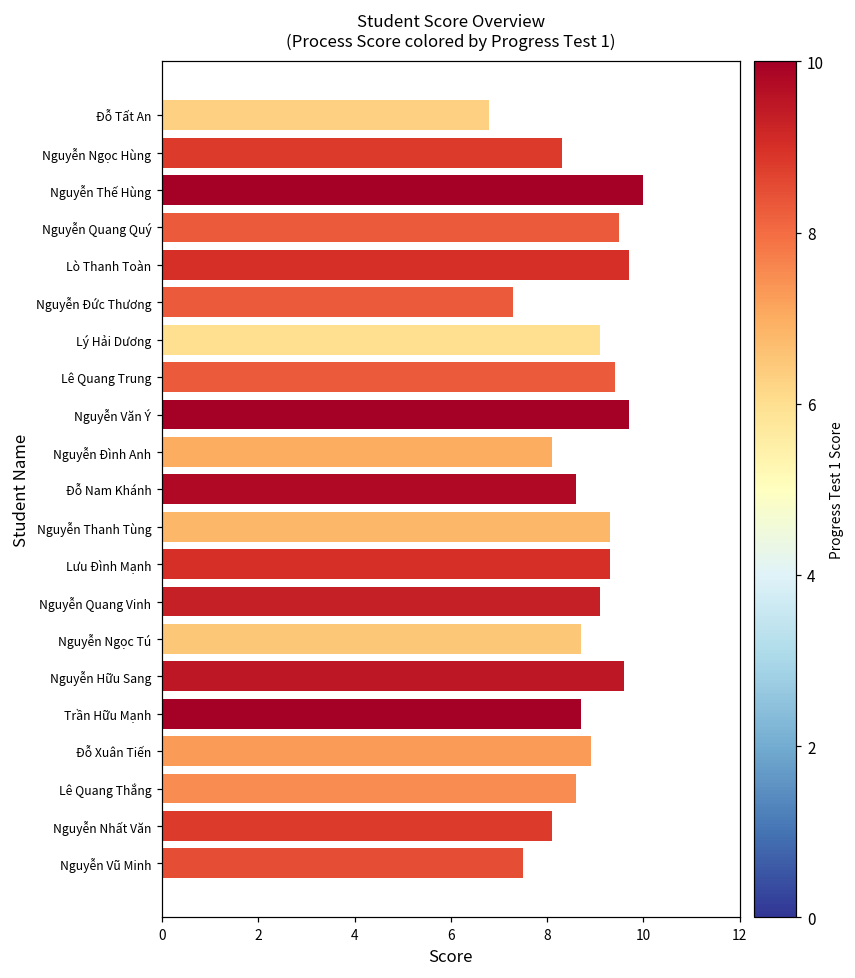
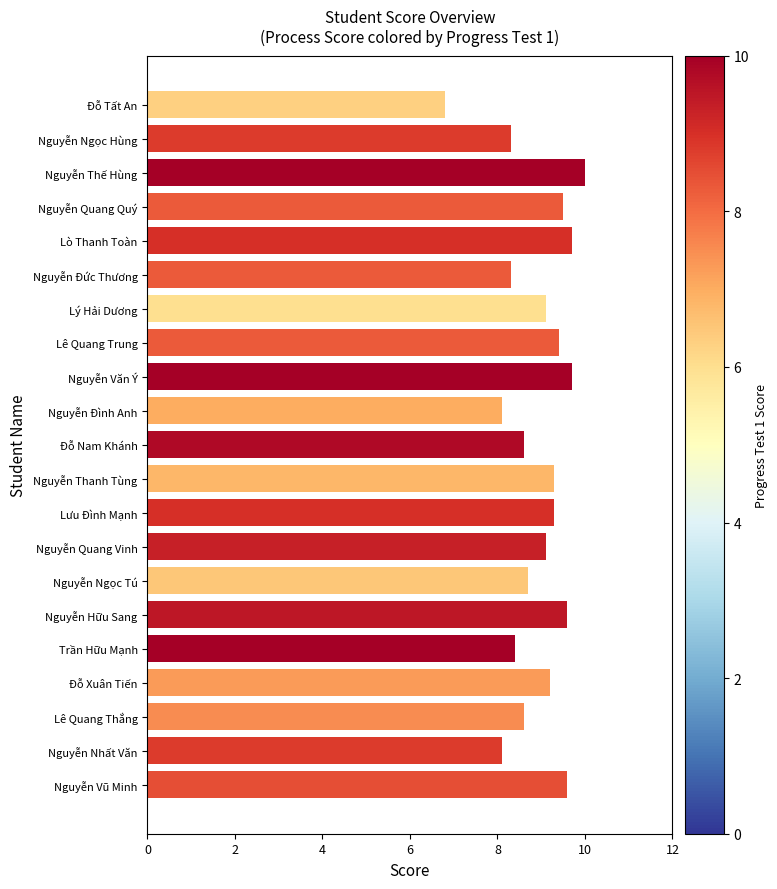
  {
    "Đỗ Tất An": 6.8,
    "Nguyễn Ngọc Hùng": 8.3,
    "Nguyễn Thế Hùng": 10.0,
    "Nguyễn Quang Quý": 9.5,
    "Lò Thanh Toàn": 9.7,
-   "Nguyễn Đức Thương": 7.3,
+   "Nguyễn Đức Thương": 8.3,
    "Lý Hải Dương": 9.1,
    "Lê Quang Trung": 9.4,
    "Nguyễn Văn Ý": 9.7,
    "Nguyễn Đình Anh": 8.1,
    "Đỗ Nam Khánh": 8.6,
    "Nguyễn Thanh Tùng": 9.3,
    "Lưu Đình Mạnh": 9.3,
    "Nguyễn Quang Vinh": 9.1,
    "Nguyễn Ngọc Tú": 8.7,
    "Nguyễn Hữu Sang": 9.6,
-   "Trần Hữu Mạnh": 8.7,
-   "Đỗ Xuân Tiến": 8.9,
+   "Trần Hữu Mạnh": 8.4,
+   "Đỗ Xuân Tiến": 9.2,
    "Lê Quang Thắng": 8.6,
    "Nguyễn Nhất Văn": 8.1,
-   "Nguyễn Vũ Minh": 7.5
+   "Nguyễn Vũ Minh": 9.6
  }
